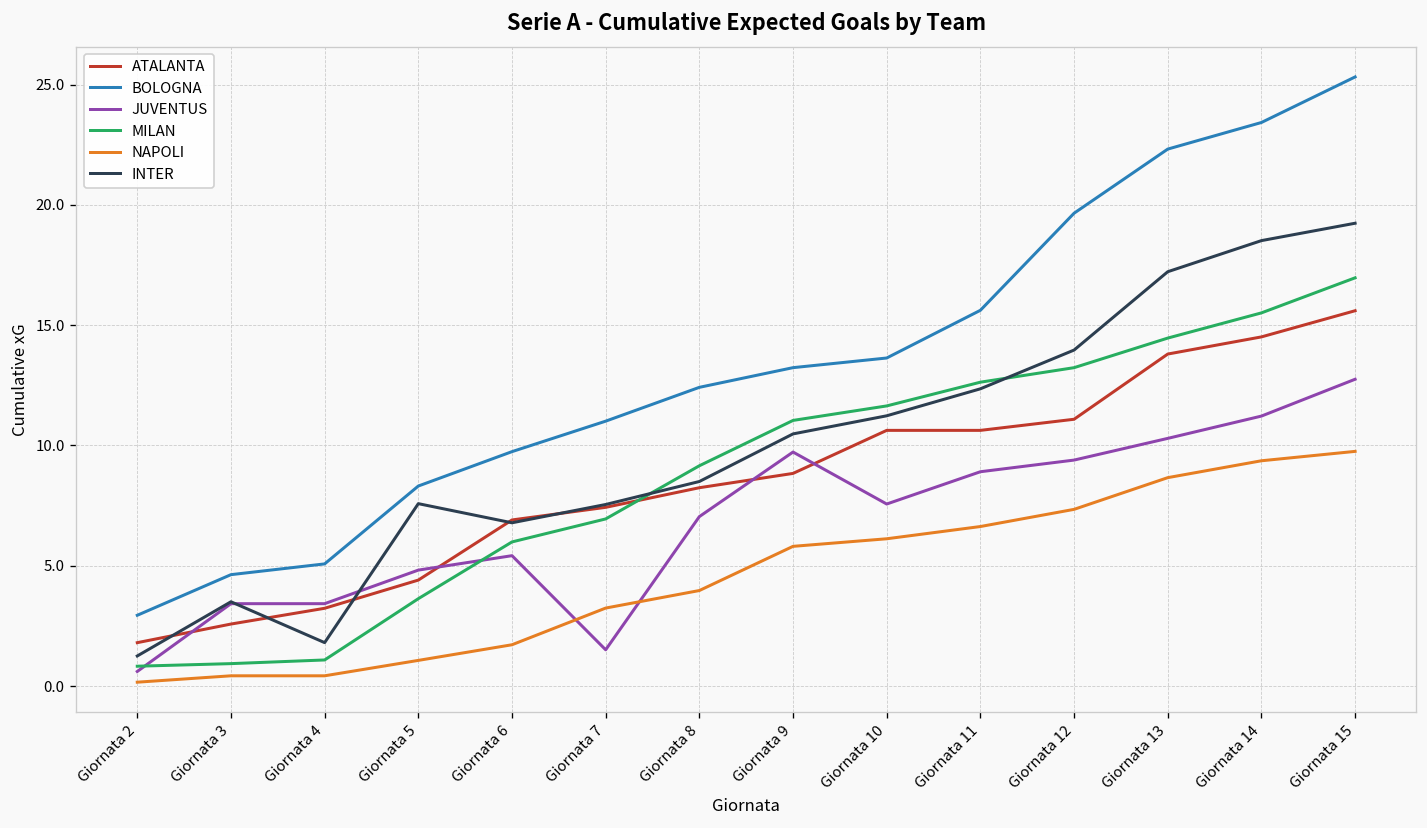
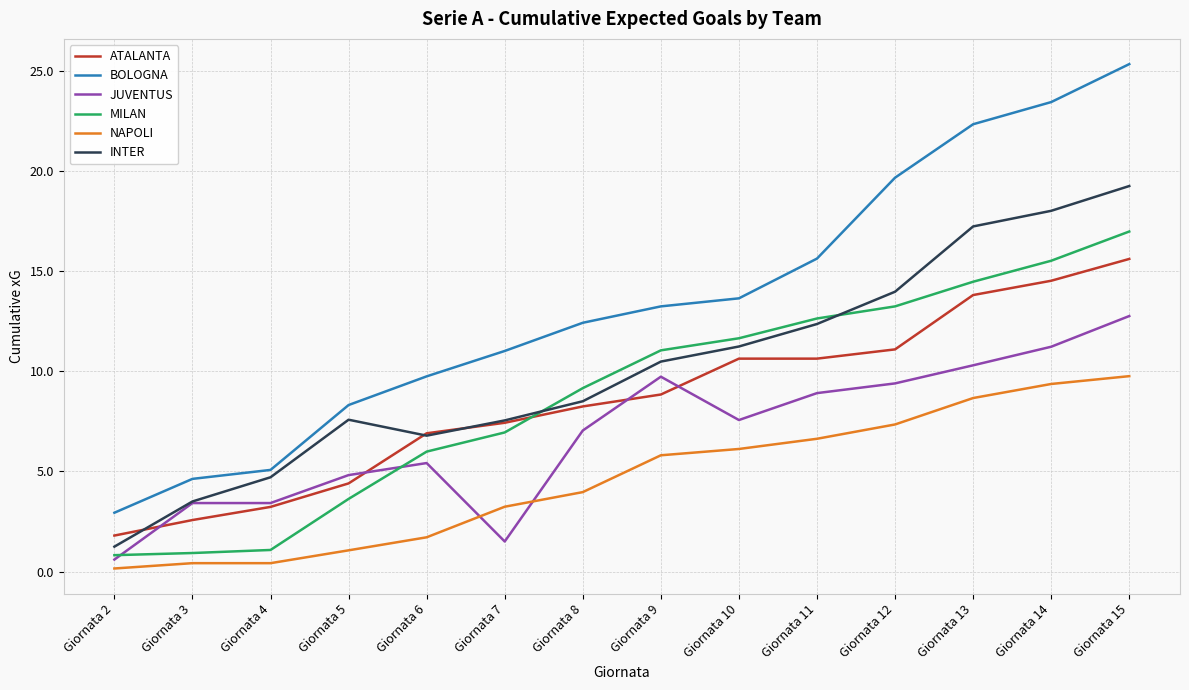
  {
    "ATALANTA": {
      "Giornata 2": 1.8,
      "Giornata 3": 2.6,
      "Giornata 4": 3.2,
      "Giornata 5": 4.4,
      "Giornata 8": 8.2,
      "Giornata 9": 8.8,
      "Giornata 10": 10.6,
      "Giornata 11": 10.6,
      "Giornata 12": 11.1,
      "Giornata 13": 13.8,
      "Giornata 14": 14.5,
      "Giornata 15": 15.6
    },
    "BOLOGNA": {
      "Giornata 2": 2.9,
      "Giornata 3": 4.6,
      "Giornata 4": 5.1,
      "Giornata 5": 8.3,
      "Giornata 6": 9.7,
      "Giornata 7": 11.0,
      "Giornata 8": 12.4,
      "Giornata 9": 13.2,
      "Giornata 10": 13.6,
      "Giornata 11": 15.6,
      "Giornata 12": 19.7,
      "Giornata 13": 22.3,
      "Giornata 14": 23.4,
      "Giornata 15": 25.3
    },
    "JUVENTUS": {
      "Giornata 2": 0.6,
      "Giornata 4": 3.4,
      "Giornata 5": 4.8,
      "Giornata 6": 5.4,
      "Giornata 7": 1.5,
      "Giornata 8": 7.0,
      "Giornata 9": 9.7,
      "Giornata 10": 7.6,
      "Giornata 11": 8.9,
      "Giornata 12": 9.4,
      "Giornata 13": 10.3,
      "Giornata 14": 11.2,
      "Giornata 15": 12.8
    },
    "MILAN": {
      "Giornata 2": 0.8,
      "Giornata 3": 0.9,
      "Giornata 4": 1.1,
      "Giornata 5": 3.6,
      "Giornata 6": 6.0,
      "Giornata 7": 6.9,
      "Giornata 8": 9.2,
      "Giornata 9": 11.0,
      "Giornata 10": 11.6,
      "Giornata 11": 12.6,
      "Giornata 12": 13.2,
      "Giornata 13": 14.5,
      "Giornata 14": 15.5,
      "Giornata 15": 17.0
    },
    "NAPOLI": {
      "Giornata 2": 0.2,
      "Giornata 3": 0.4,
      "Giornata 4": 0.4,
      "Giornata 5": 1.1,
      "Giornata 6": 1.7,
      "Giornata 7": 3.2,
      "Giornata 8": 4.0,
      "Giornata 9": 5.8,
      "Giornata 10": 6.1,
      "Giornata 11": 6.6,
      "Giornata 12": 7.3,
      "Giornata 13": 8.7,
      "Giornata 14": 9.4,
      "Giornata 15": 9.8
    },
    "INTER": {
      "Giornata 2": 1.3,
-     "Giornata 4": 1.8,
+     "Giornata 4": 4.7,
      "Giornata 5": 7.6,
      "Giornata 8": 8.5,
      "Giornata 9": 10.5,
      "Giornata 10": 11.2,
      "Giornata 11": 12.4,
      "Giornata 12": 14.0,
      "Giornata 13": 17.2,
-     "Giornata 14": 18.5,
+     "Giornata 14": 18.0,
      "Giornata 15": 19.2
    }
  }
